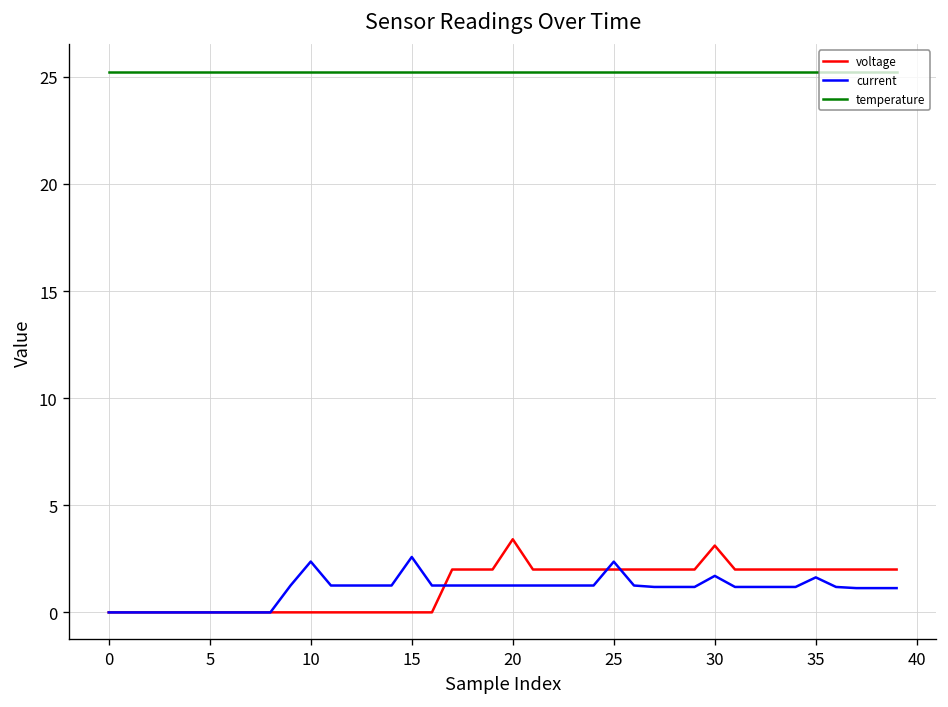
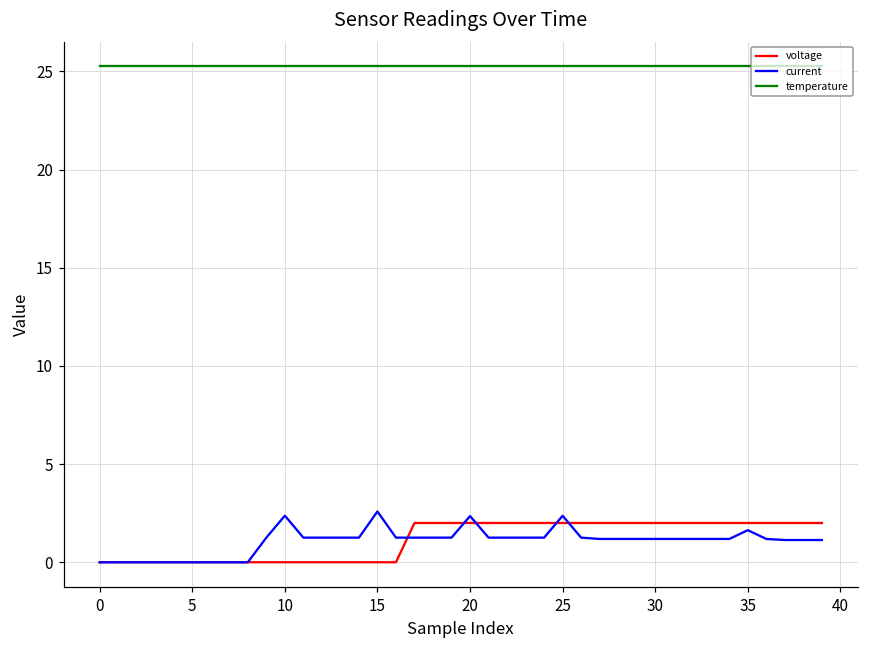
  {
    "voltage": {
      "10": 0.0,
      "15": 0.0,
-     "20": 3.4,
+     "20": 2.0,
      "25": 2.0,
-     "30": 3.1,
+     "30": 2.0,
      "35": 2.0
    },
    "current": {
      "10": 2.4,
      "15": 2.6,
-     "20": 1.3,
+     "20": 2.4,
      "25": 2.4,
-     "30": 1.7,
+     "30": 1.2,
      "35": 1.6
    },
    "temperature": {
      "0": 25.3,
      "5": 25.3,
      "10": 25.3,
      "15": 25.3,
      "20": 25.3,
      "25": 25.3,
      "30": 25.3,
      "35": 25.3
    }
  }
